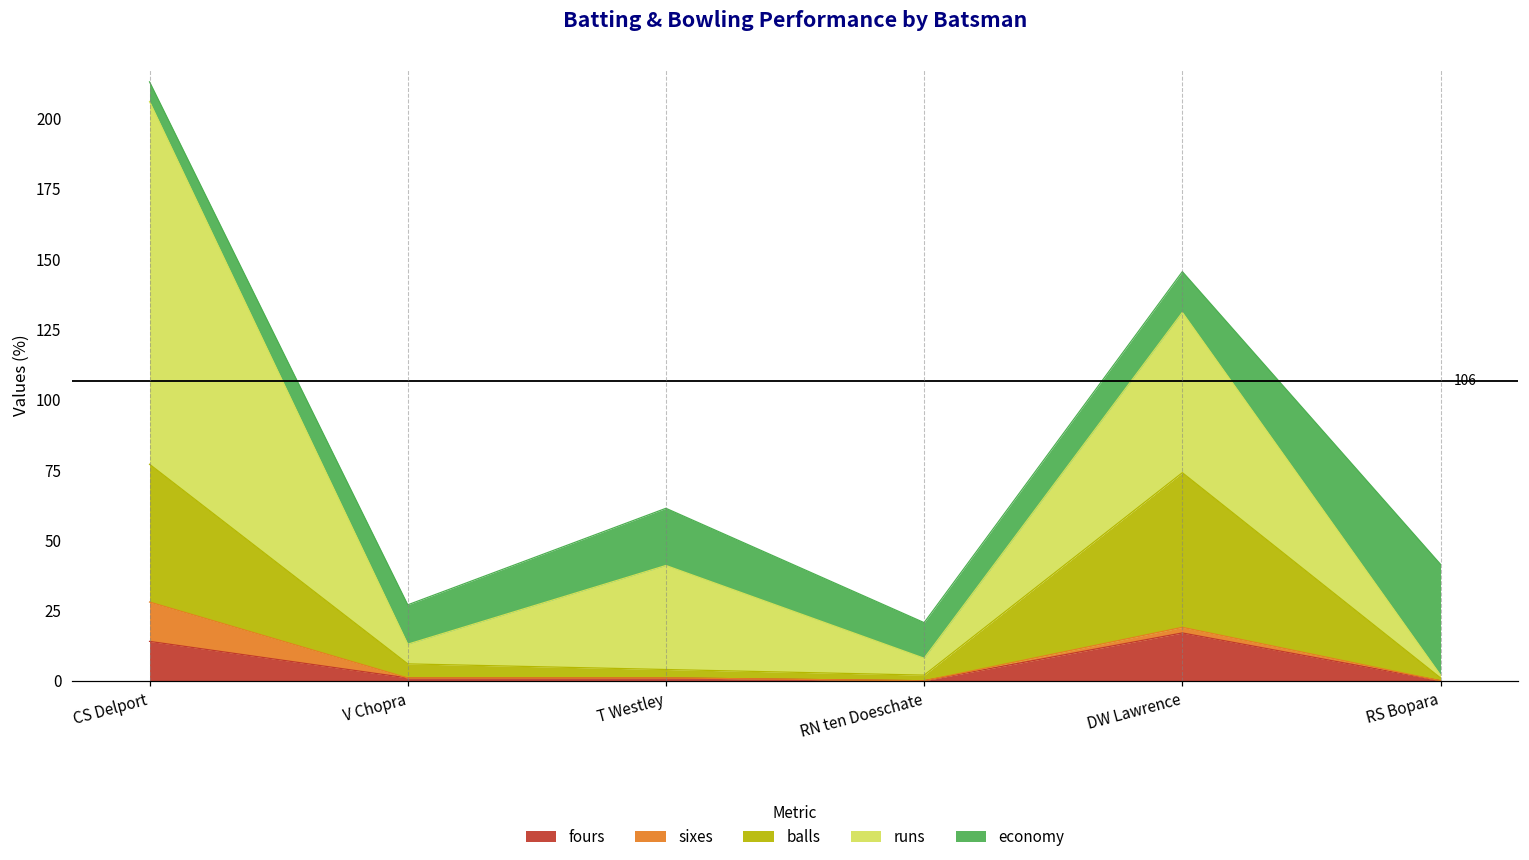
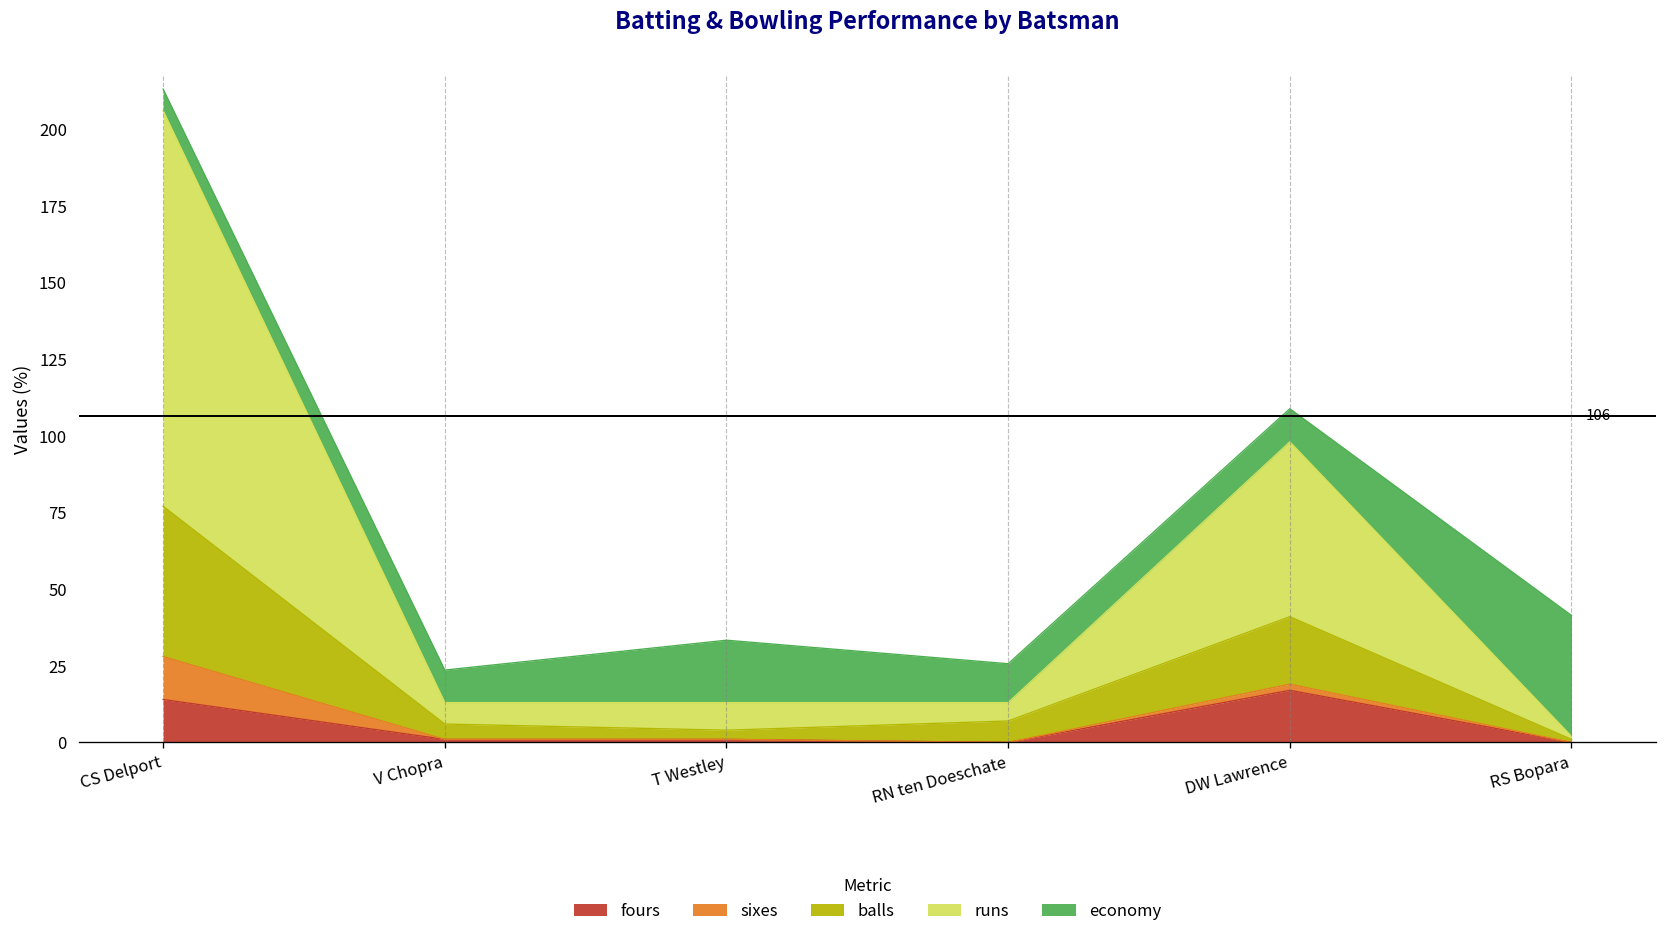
  {
    "fours": {
      "CS Delport": 14,
      "DW Lawrence": 17
    },
    "sixes": {
      "CS Delport": 14,
      "DW Lawrence": 2
    },
    "balls": {
      "CS Delport": 49,
      "V Chopra": 5,
      "T Westley": 3,
-     "RN ten Doeschate": 2,
-     "DW Lawrence": 55
+     "RN ten Doeschate": 7,
+     "DW Lawrence": 22
    },
    "runs": {
      "CS Delport": 129,
      "V Chopra": 7,
-     "T Westley": 37,
+     "T Westley": 9,
      "RN ten Doeschate": 6,
      "DW Lawrence": 57
    },
    "economy": {
      "CS Delport": 7,
-     "V Chopra": 14,
+     "V Chopra": 11,
      "T Westley": 20,
      "RN ten Doeschate": 13,
-     "DW Lawrence": 15,
+     "DW Lawrence": 11,
      "RS Bopara": 39
    }
  }
